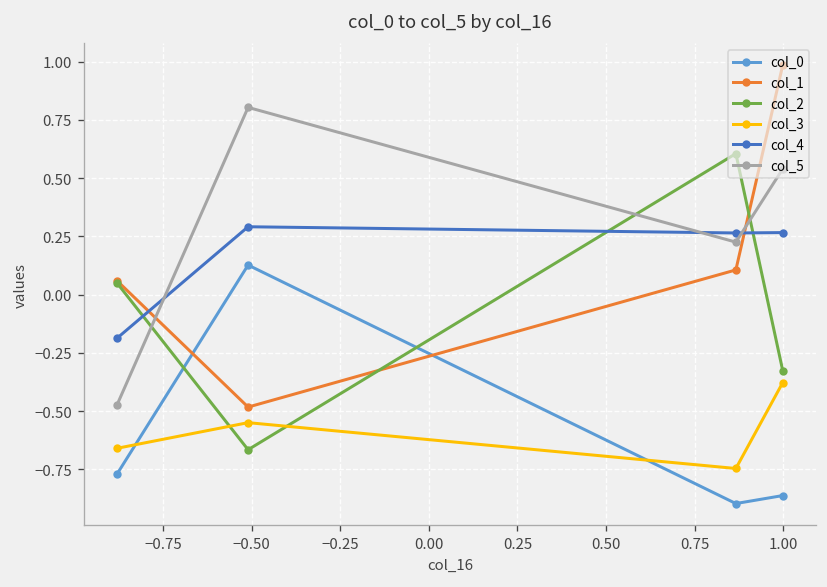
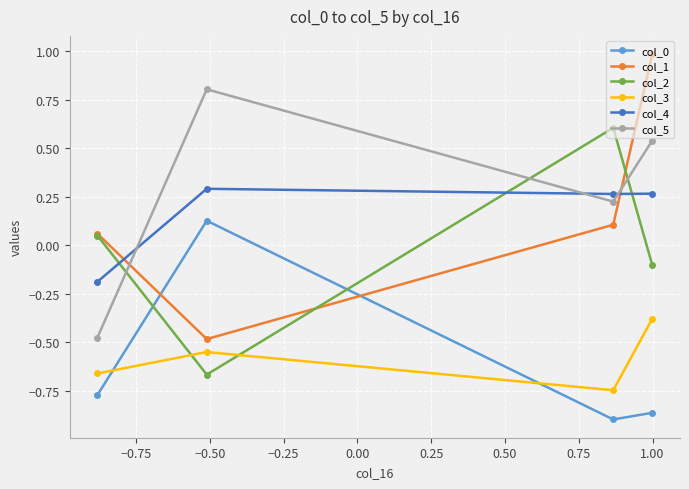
  {
    "col_2": {
-     "1.00": -0.33
+     "1.00": -0.10
    },
    "col_3": {
      "1.00": -0.38
    },
    "col_5": {
      "1.00": 0.54
    }
  }
